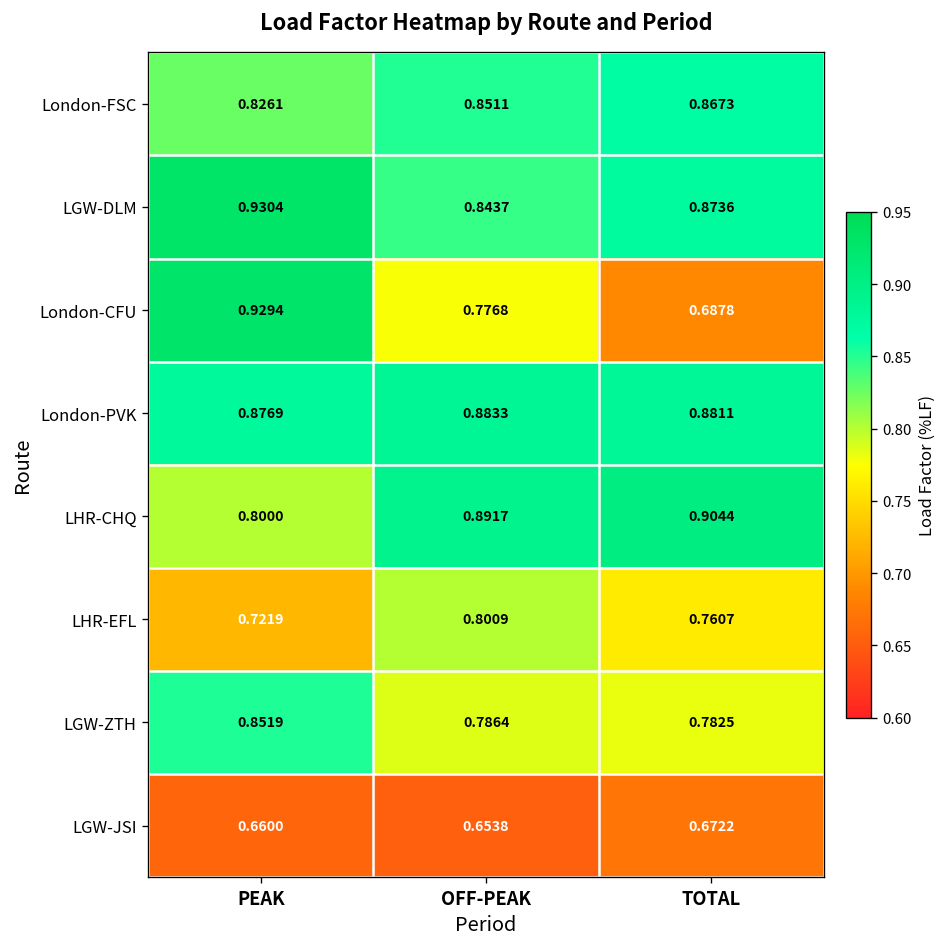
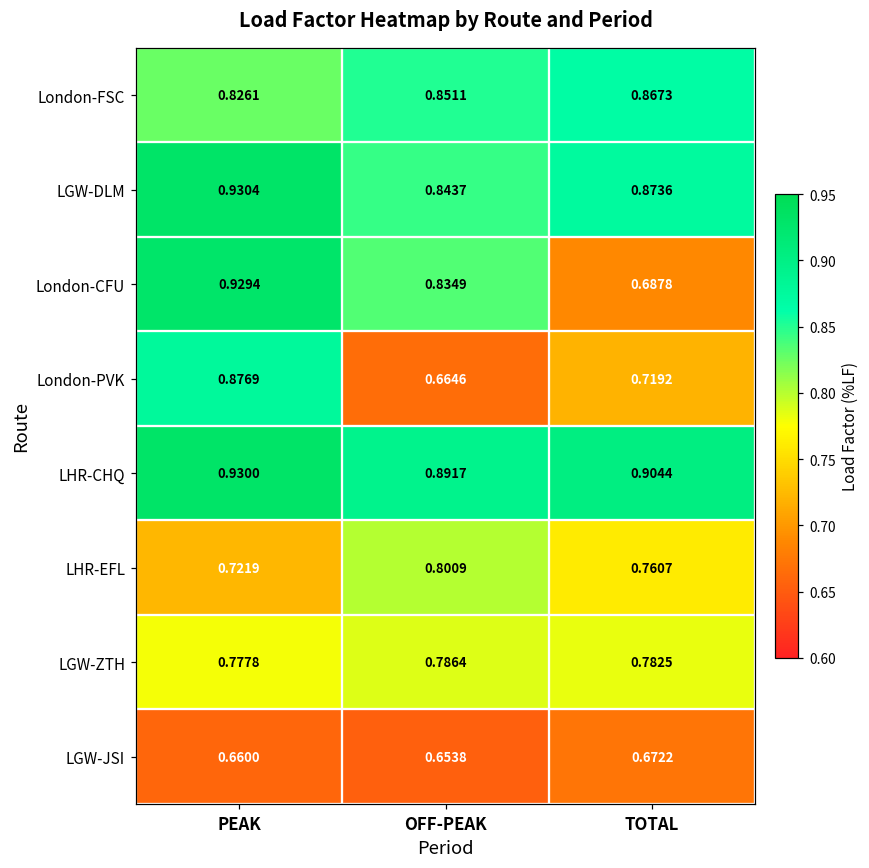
  {
    "London-FSC": {
      "PEAK": 0.8261,
      "OFF-PEAK": 0.8511,
      "TOTAL": 0.8673
    },
    "LGW-DLM": {
      "PEAK": 0.9304,
      "OFF-PEAK": 0.8437,
      "TOTAL": 0.8736
    },
    "London-CFU": {
      "PEAK": 0.9294,
-     "OFF-PEAK": 0.7768,
+     "OFF-PEAK": 0.8349,
      "TOTAL": 0.6878
    },
    "London-PVK": {
      "PEAK": 0.8769,
-     "OFF-PEAK": 0.8833,
-     "TOTAL": 0.8811
+     "OFF-PEAK": 0.6646,
+     "TOTAL": 0.7192
    },
    "LHR-CHQ": {
-     "PEAK": 0.8000,
+     "PEAK": 0.9300,
      "OFF-PEAK": 0.8917,
      "TOTAL": 0.9044
    },
    "LHR-EFL": {
      "PEAK": 0.7219,
      "OFF-PEAK": 0.8009,
      "TOTAL": 0.7607
    },
    "LGW-ZTH": {
-     "PEAK": 0.8519,
+     "PEAK": 0.7778,
      "OFF-PEAK": 0.7864,
      "TOTAL": 0.7825
    },
    "LGW-JSI": {
      "PEAK": 0.6600,
      "OFF-PEAK": 0.6538,
      "TOTAL": 0.6722
    }
  }
